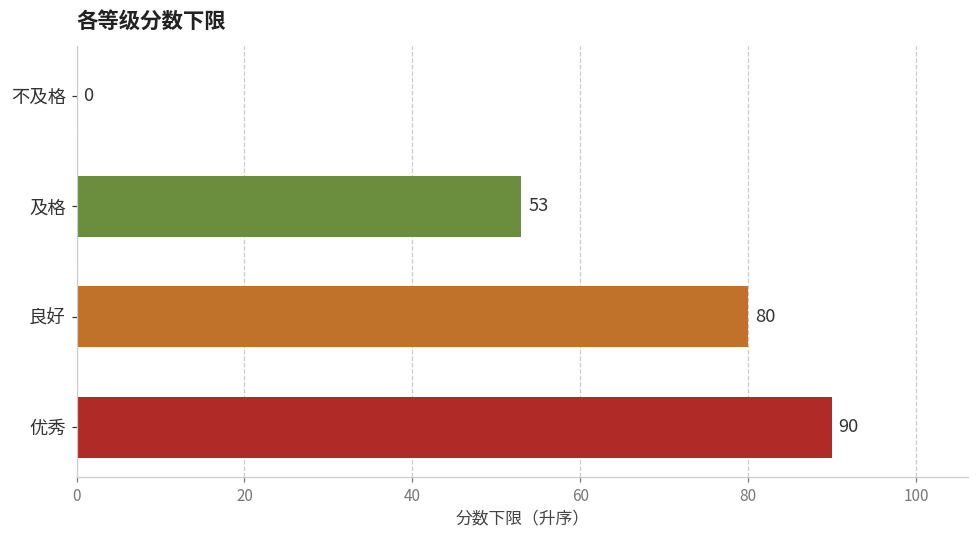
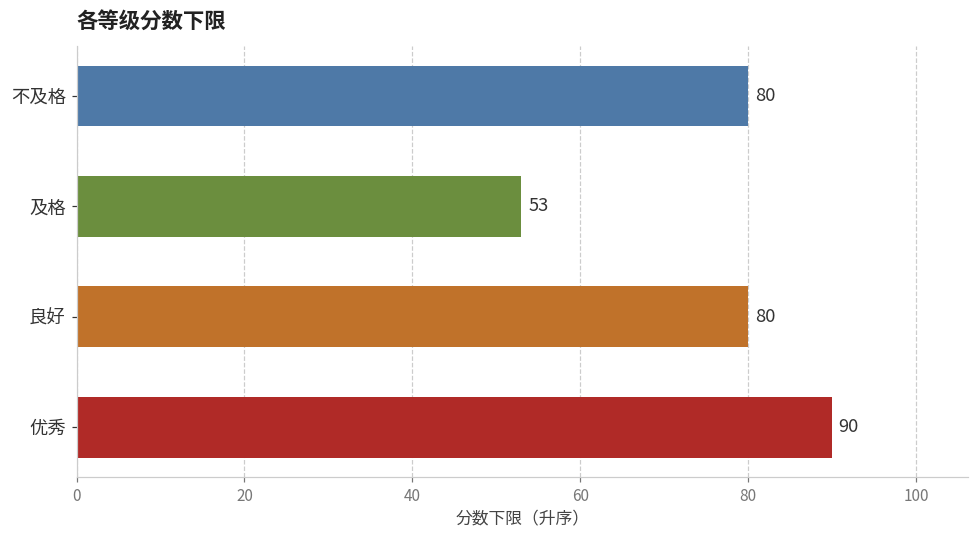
  {
-   "不及格": 0,
+   "不及格": 80,
    "及格": 53,
    "良好": 80,
    "优秀": 90
  }
